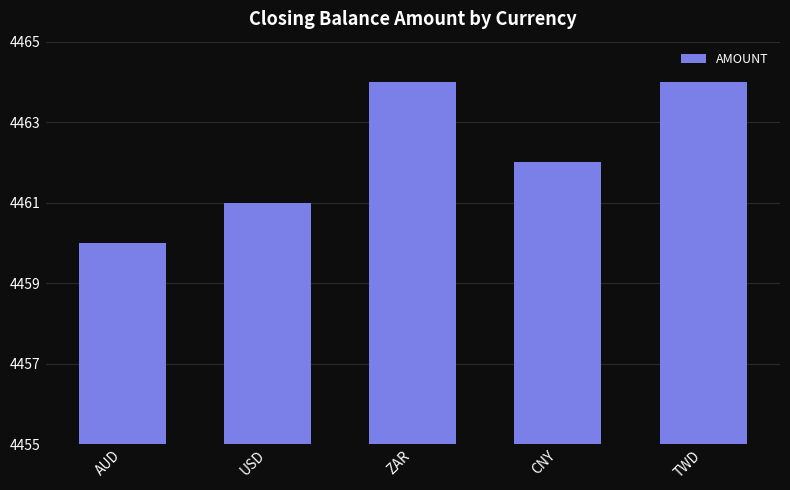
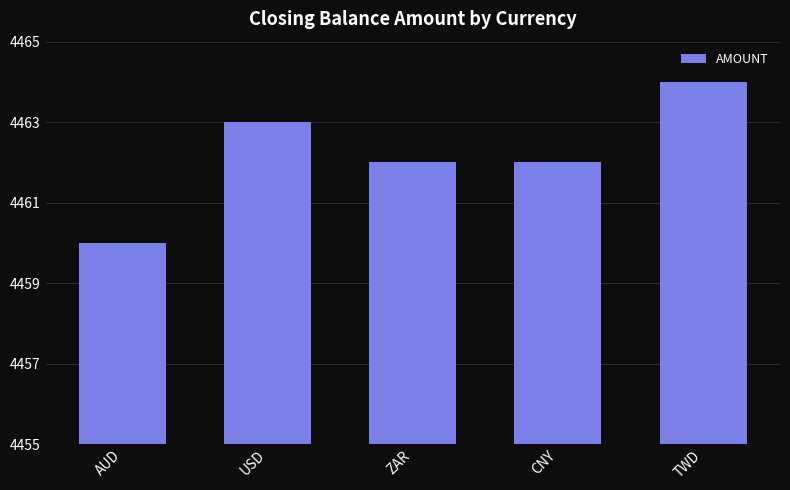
  {
    "AUD": 4460,
-   "USD": 4461,
-   "ZAR": 4464,
+   "USD": 4463,
+   "ZAR": 4462,
    "CNY": 4462,
    "TWD": 4464
  }
